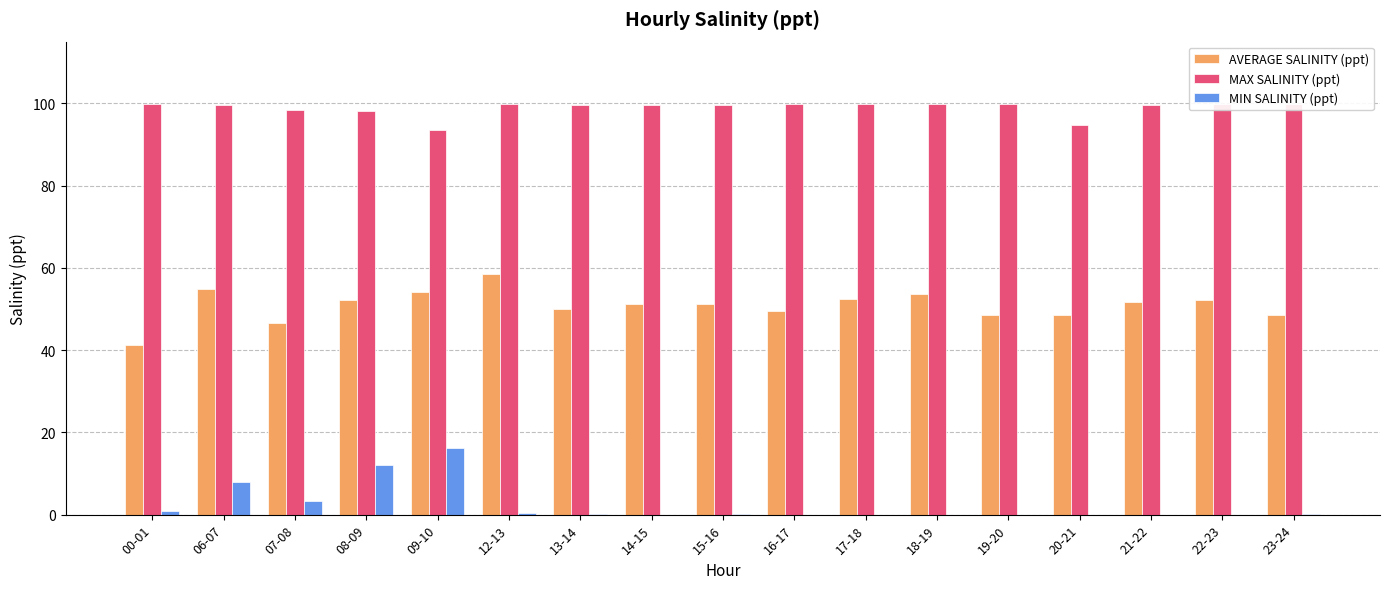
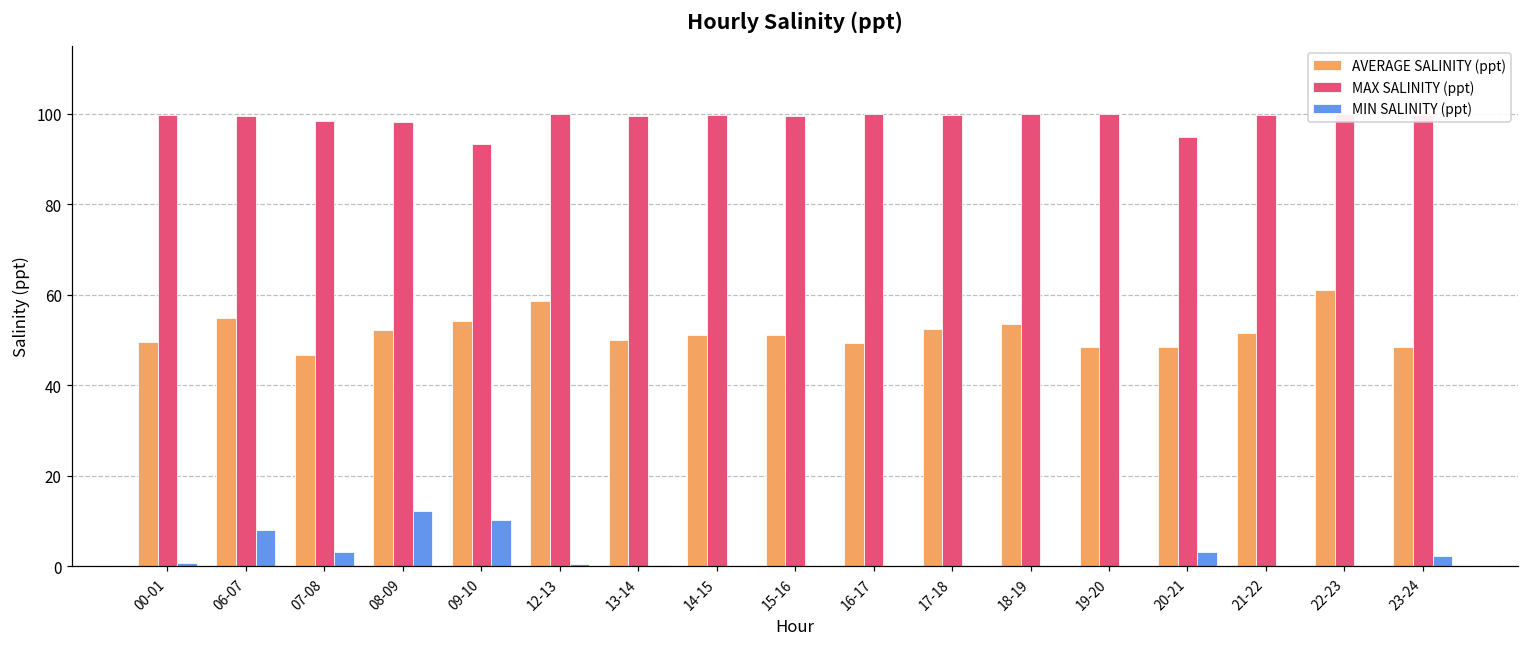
  {
    "AVERAGE SALINITY (ppt)": {
-     "00-01": 41,
+     "00-01": 50,
      "06-07": 55,
      "07-08": 47,
      "08-09": 52,
      "09-10": 54,
      "12-13": 59,
      "13-14": 50,
      "14-15": 51,
      "15-16": 51,
      "16-17": 49,
      "17-18": 52,
      "18-19": 54,
      "19-20": 49,
      "20-21": 49,
      "21-22": 52,
-     "22-23": 52,
+     "22-23": 61,
      "23-24": 48
    },
    "MAX SALINITY (ppt)": {
      "00-01": 100,
      "06-07": 100,
      "07-08": 98,
      "08-09": 98,
      "09-10": 93,
      "12-13": 100,
      "13-14": 100,
      "14-15": 100,
      "15-16": 100,
      "16-17": 100,
      "17-18": 100,
      "18-19": 100,
      "19-20": 100,
      "20-21": 95,
      "21-22": 100
    },
    "MIN SALINITY (ppt)": {
      "00-01": 1,
      "06-07": 8,
      "07-08": 3,
      "08-09": 12,
-     "09-10": 16,
+     "09-10": 10,
      "14-15": 0,
      "16-17": 0,
      "17-18": 0,
      "18-19": 0,
      "19-20": 0,
-     "20-21": 0,
+     "20-21": 3,
      "21-22": 0,
      "22-23": 0,
-     "23-24": 0
+     "23-24": 2
    }
  }
